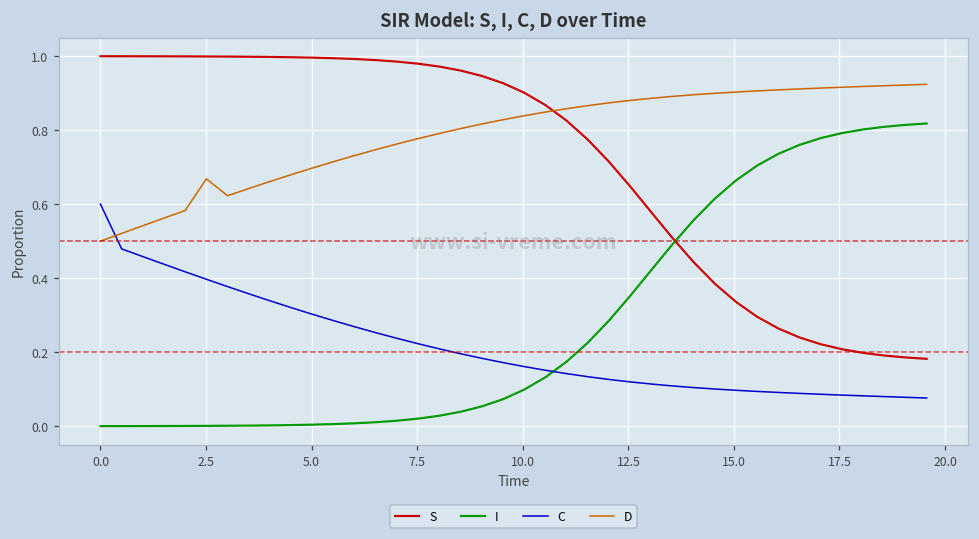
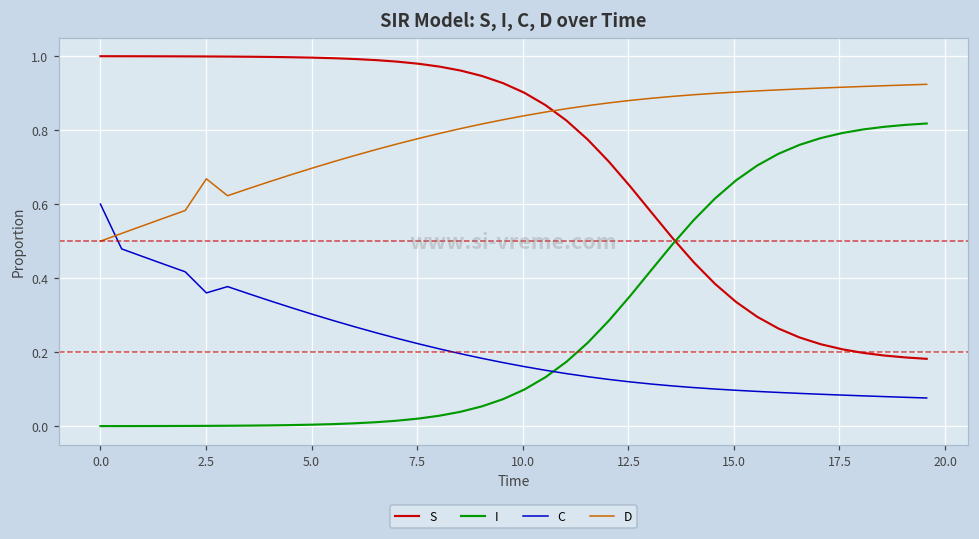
  {
    "S": {
      "0.0": 1.00,
      "2.5": 1.00
    },
    "I": {
      "0.0": 0.00,
      "2.5": 0.00
    },
    "C": {
      "0.0": 0.60,
-     "2.5": 0.40
+     "2.5": 0.36
    },
    "D": {
      "0.0": 0.50,
      "2.5": 0.67
    }
  }
